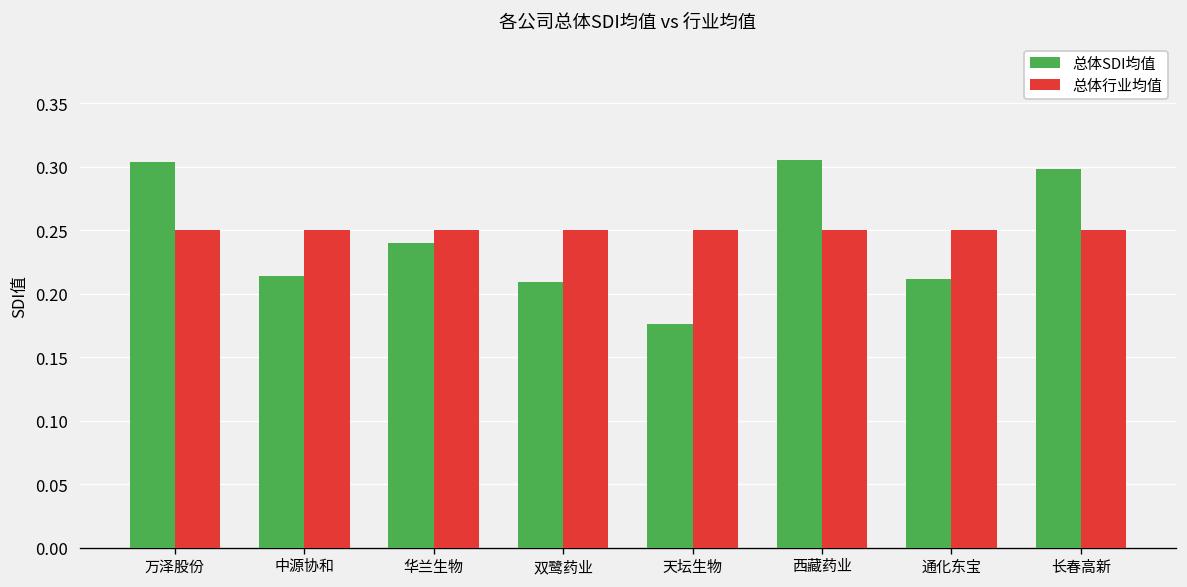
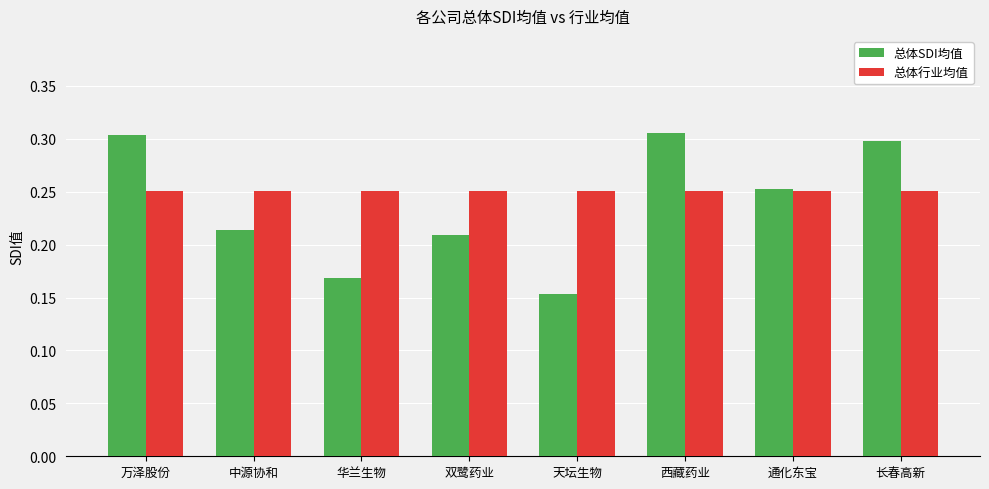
  {
    "总体SDI均值": {
      "万泽股份": 0.304,
      "中源协和": 0.214,
-     "华兰生物": 0.240,
+     "华兰生物": 0.169,
      "双鹭药业": 0.209,
-     "天坛生物": 0.176,
+     "天坛生物": 0.154,
      "西藏药业": 0.306,
-     "通化东宝": 0.211,
+     "通化东宝": 0.253,
      "长春高新": 0.298
    },
    "总体行业均值": {
      "万泽股份": 0.250,
      "中源协和": 0.250,
      "华兰生物": 0.250,
      "双鹭药业": 0.250,
      "天坛生物": 0.250,
      "西藏药业": 0.250,
      "通化东宝": 0.250,
      "长春高新": 0.250
    }
  }
